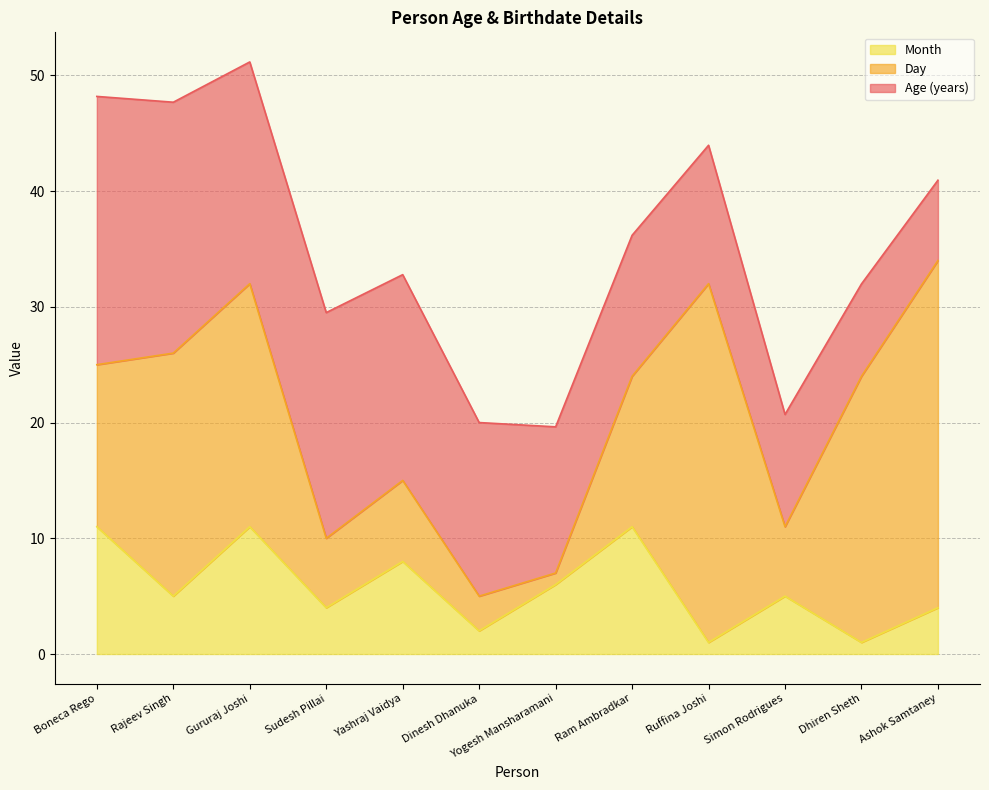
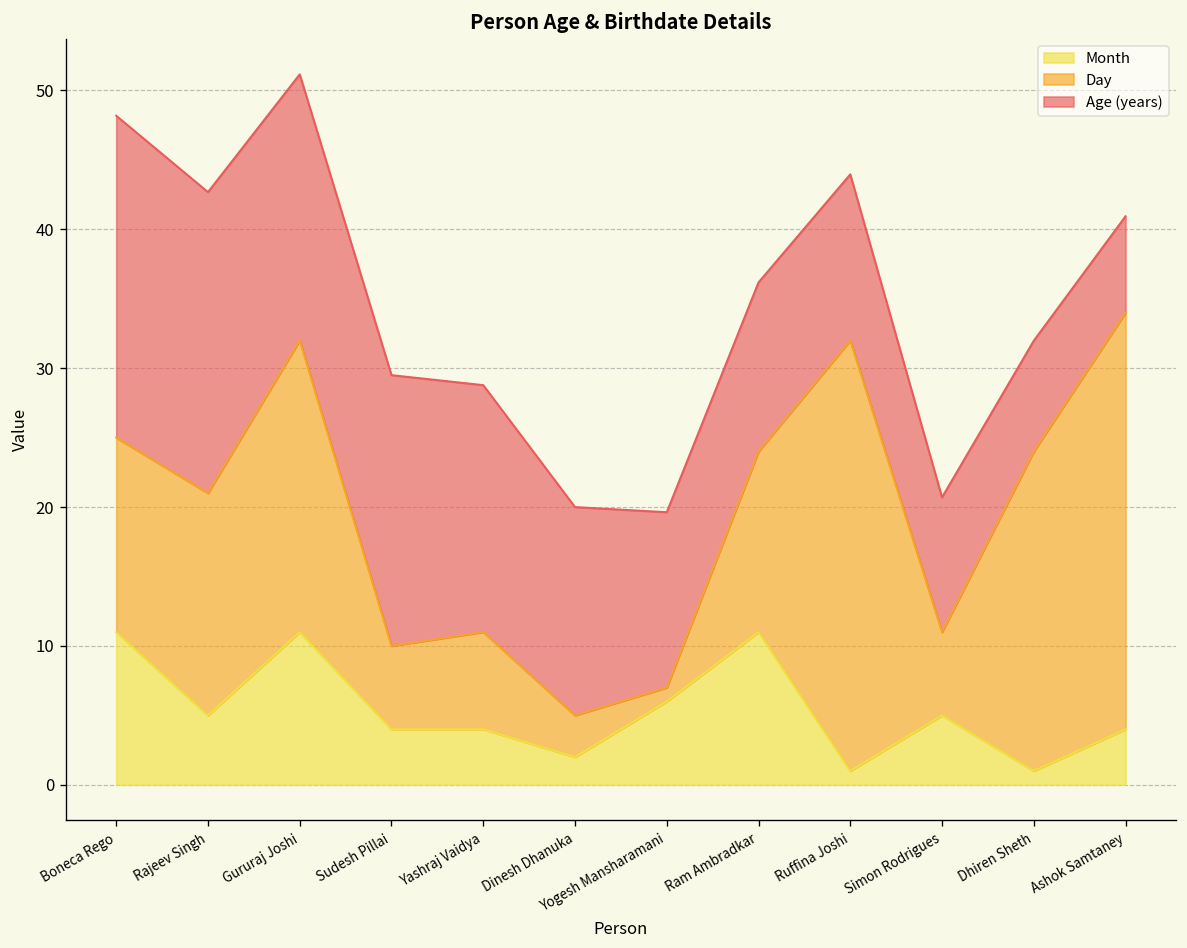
  {
    "Month": {
      "Boneca Rego": 11,
      "Rajeev Singh": 5,
      "Gururaj Joshi": 11,
      "Sudesh Pillai": 4,
-     "Yashraj Vaidya": 8,
+     "Yashraj Vaidya": 4,
      "Dinesh Dhanuka": 2,
      "Yogesh Mansharamani": 6,
      "Ram Ambradkar": 11,
      "Ruffina Joshi": 1,
      "Simon Rodrigues": 5,
      "Dhiren Sheth": 1,
      "Ashok Samtaney": 4
    },
    "Day": {
      "Boneca Rego": 14,
-     "Rajeev Singh": 21,
+     "Rajeev Singh": 16,
      "Gururaj Joshi": 21,
      "Sudesh Pillai": 6,
      "Yashraj Vaidya": 7,
      "Dinesh Dhanuka": 3,
      "Yogesh Mansharamani": 1,
      "Ram Ambradkar": 13,
      "Ruffina Joshi": 31,
      "Simon Rodrigues": 6,
      "Dhiren Sheth": 23,
      "Ashok Samtaney": 30
    },
    "Age (years)": {
      "Boneca Rego": 23,
      "Rajeev Singh": 21.7,
      "Gururaj Joshi": 19,
      "Sudesh Pillai": 19.5,
      "Yashraj Vaidya": 17.8,
      "Dinesh Dhanuka": 15,
      "Yogesh Mansharamani": 12.6,
      "Ram Ambradkar": 12,
      "Ruffina Joshi": 12,
      "Simon Rodrigues": 9.7,
      "Dhiren Sheth": 8,
      "Ashok Samtaney": 7
    }
  }
